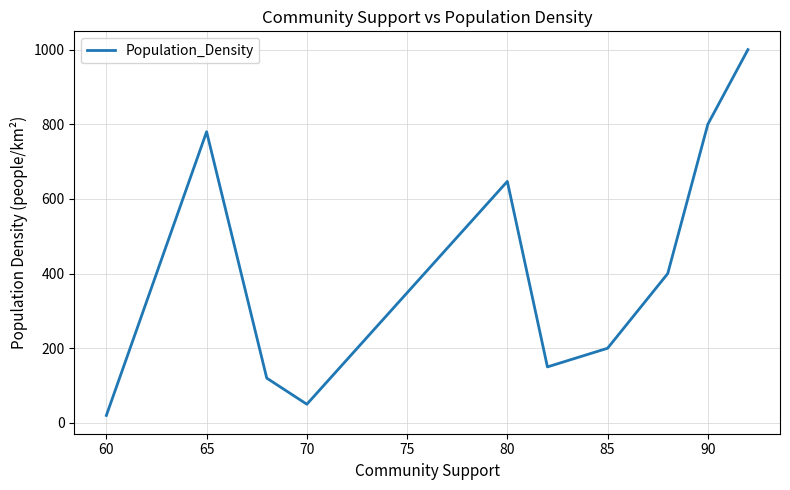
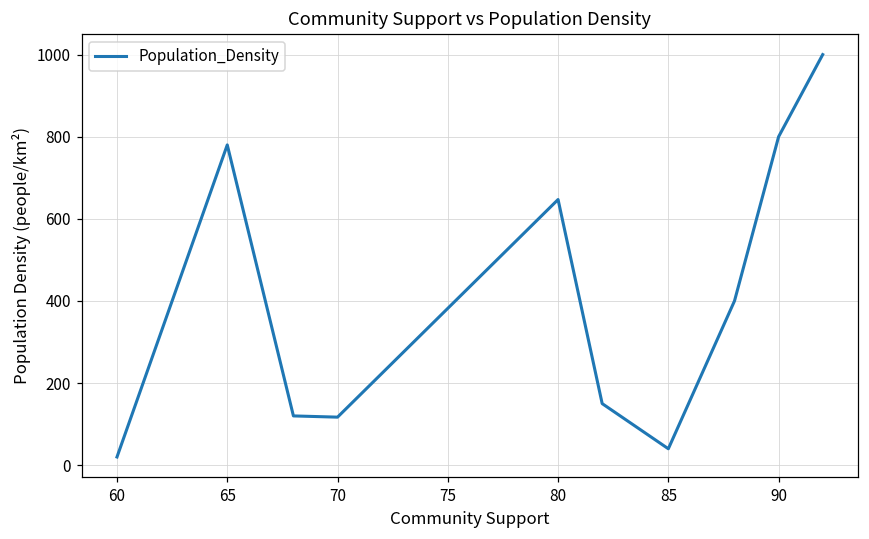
  {
    "60": 20,
    "65": 780,
-   "70": 50,
+   "70": 120,
    "80": 650,
-   "85": 200,
+   "85": 40,
    "90": 800
  }
